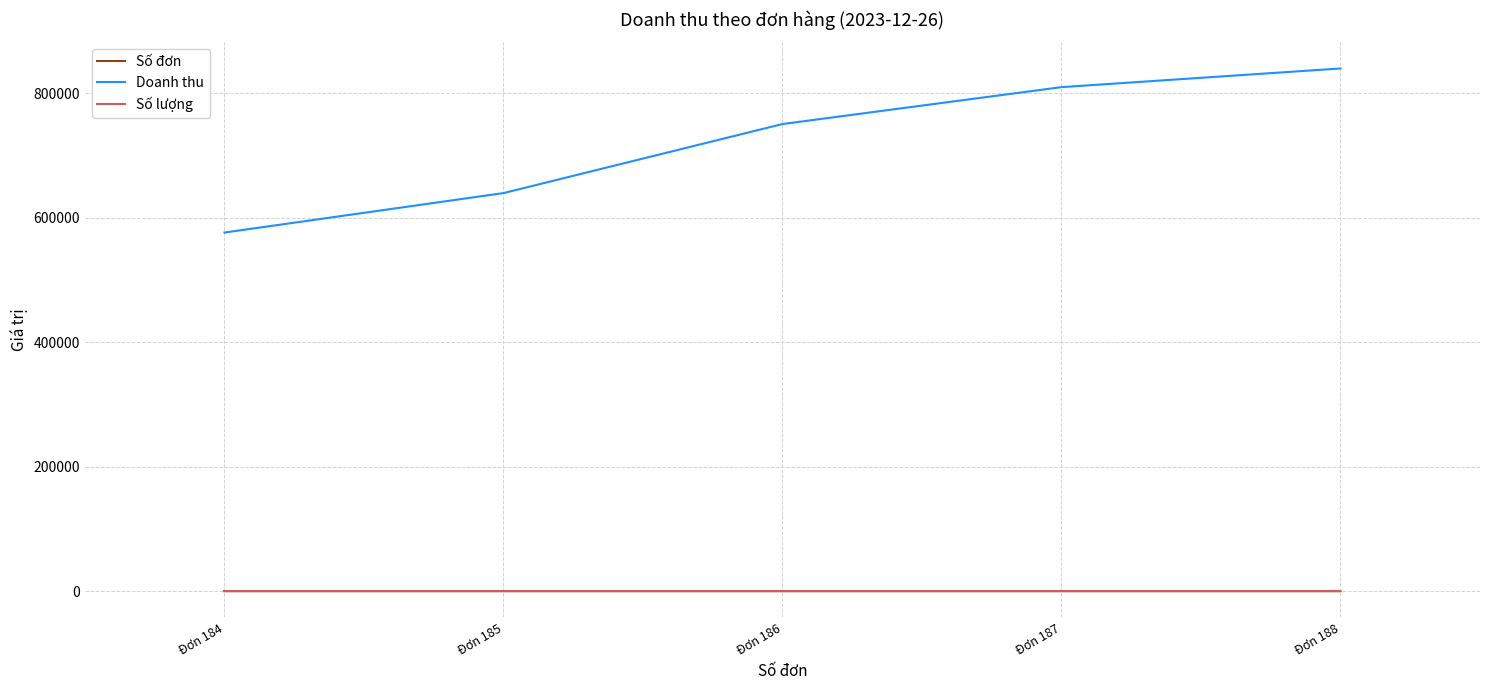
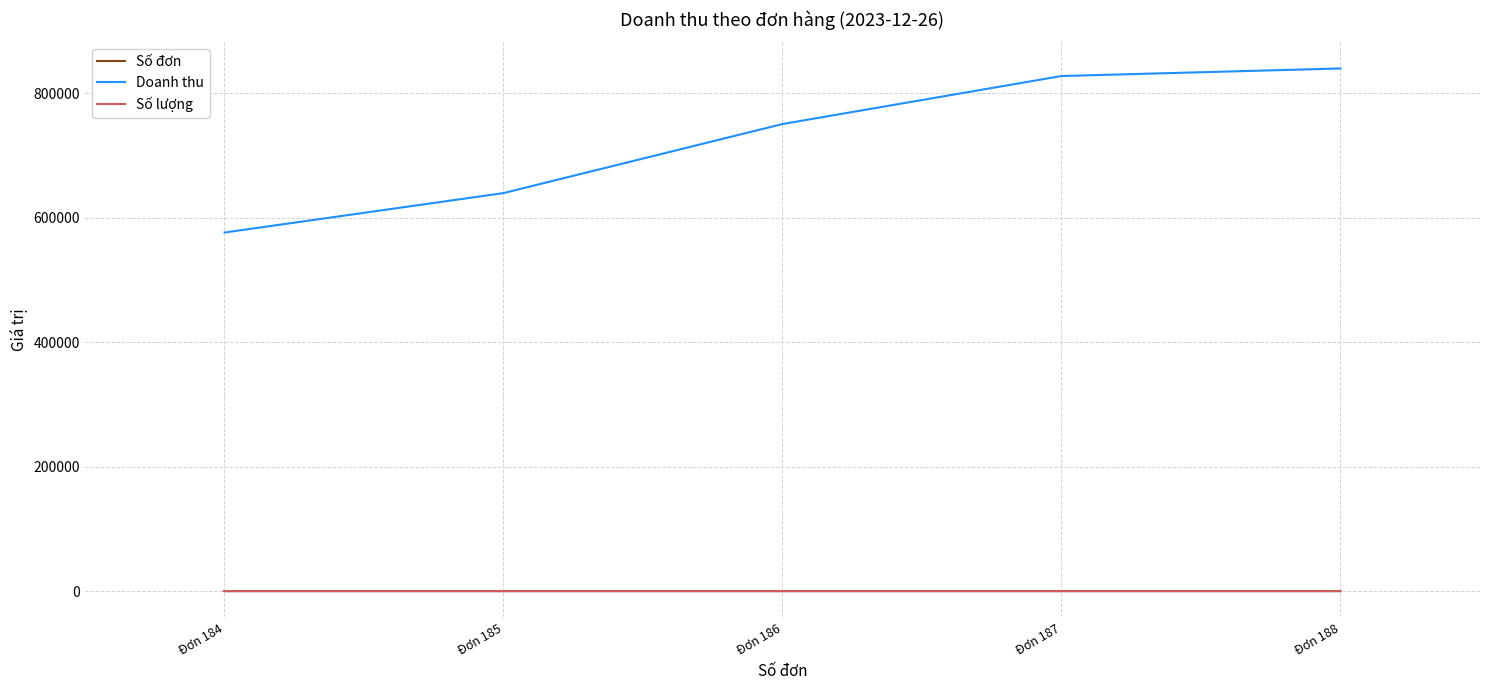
  {
    "Số lượng": {
      "Đơn 184": 0,
      "Đơn 185": 0,
      "Đơn 186": 0,
      "Đơn 187": 0,
      "Đơn 188": 0
    },
    "Doanh thu": {
      "Đơn 184": 580000,
      "Đơn 185": 640000,
      "Đơn 186": 750000,
-     "Đơn 187": 810000,
+     "Đơn 187": 830000,
      "Đơn 188": 840000
    }
  }
